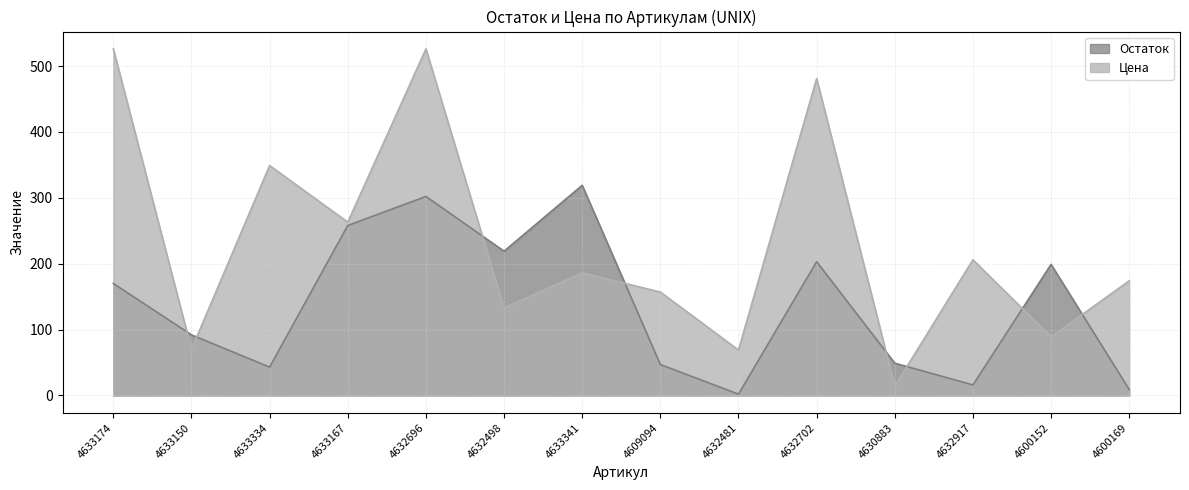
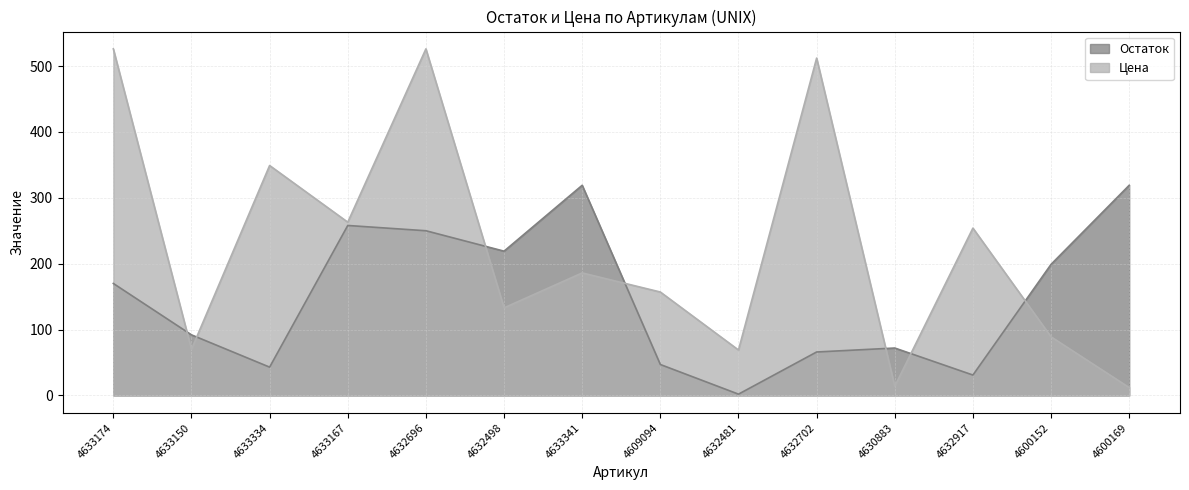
  {
    "Остаток": {
      "4633174": 170,
      "4633150": 90,
      "4633334": 40,
      "4633167": 260,
-     "4632696": 300,
+     "4632696": 250,
      "4632498": 220,
      "4633341": 320,
      "4609094": 50,
      "4632481": 0,
-     "4632702": 200,
-     "4630883": 50,
-     "4632917": 20,
+     "4632702": 70,
+     "4630883": 70,
+     "4632917": 30,
      "4600152": 200,
-     "4600169": 10
+     "4600169": 320
    },
    "Цена": {
      "4633174": 530,
      "4633150": 70,
      "4633334": 350,
      "4633167": 260,
      "4632696": 530,
      "4632498": 130,
      "4633341": 190,
      "4609094": 160,
      "4632481": 70,
-     "4632702": 480,
+     "4632702": 510,
      "4630883": 10,
-     "4632917": 210,
+     "4632917": 250,
      "4600152": 90,
-     "4600169": 170
+     "4600169": 10
    }
  }
